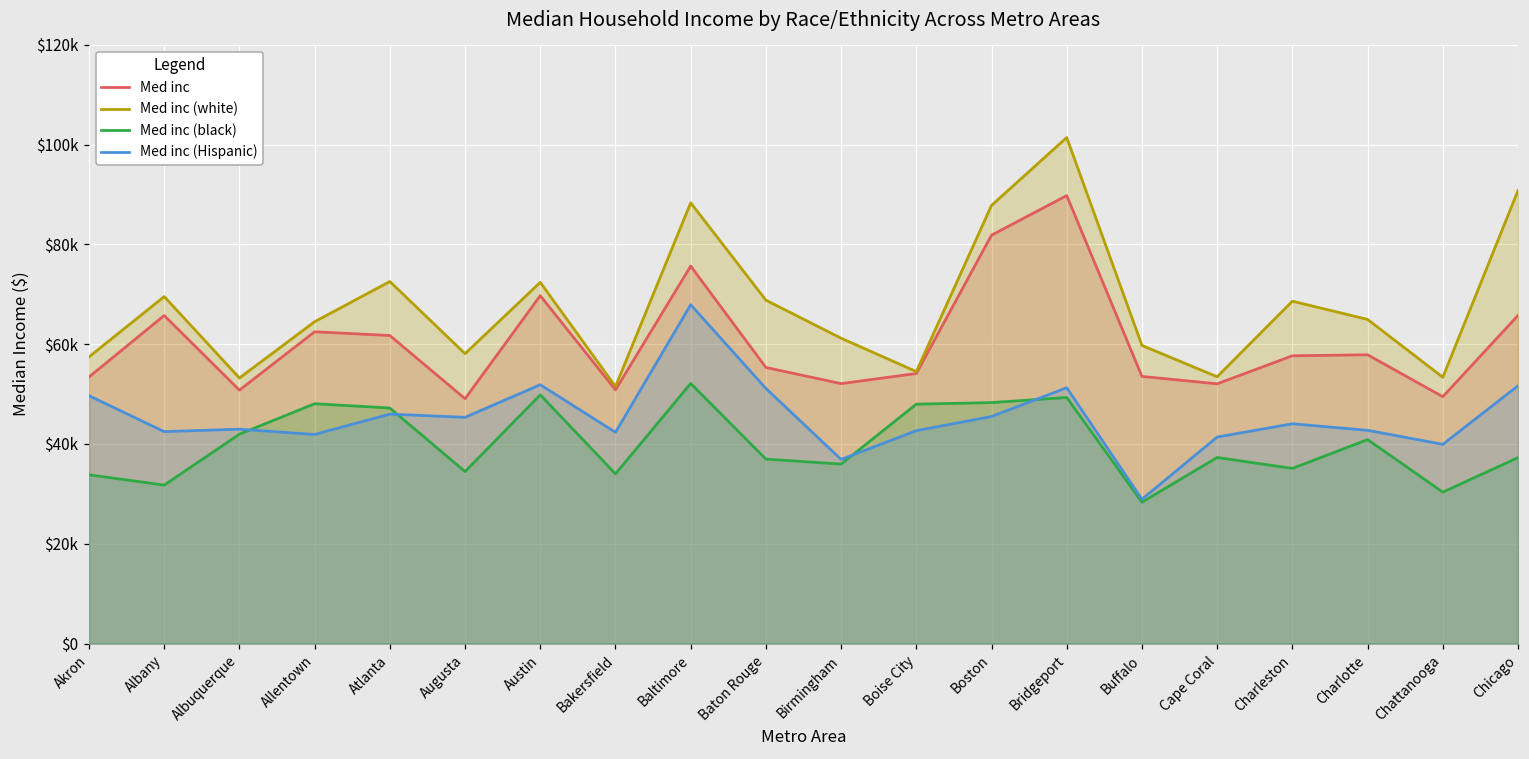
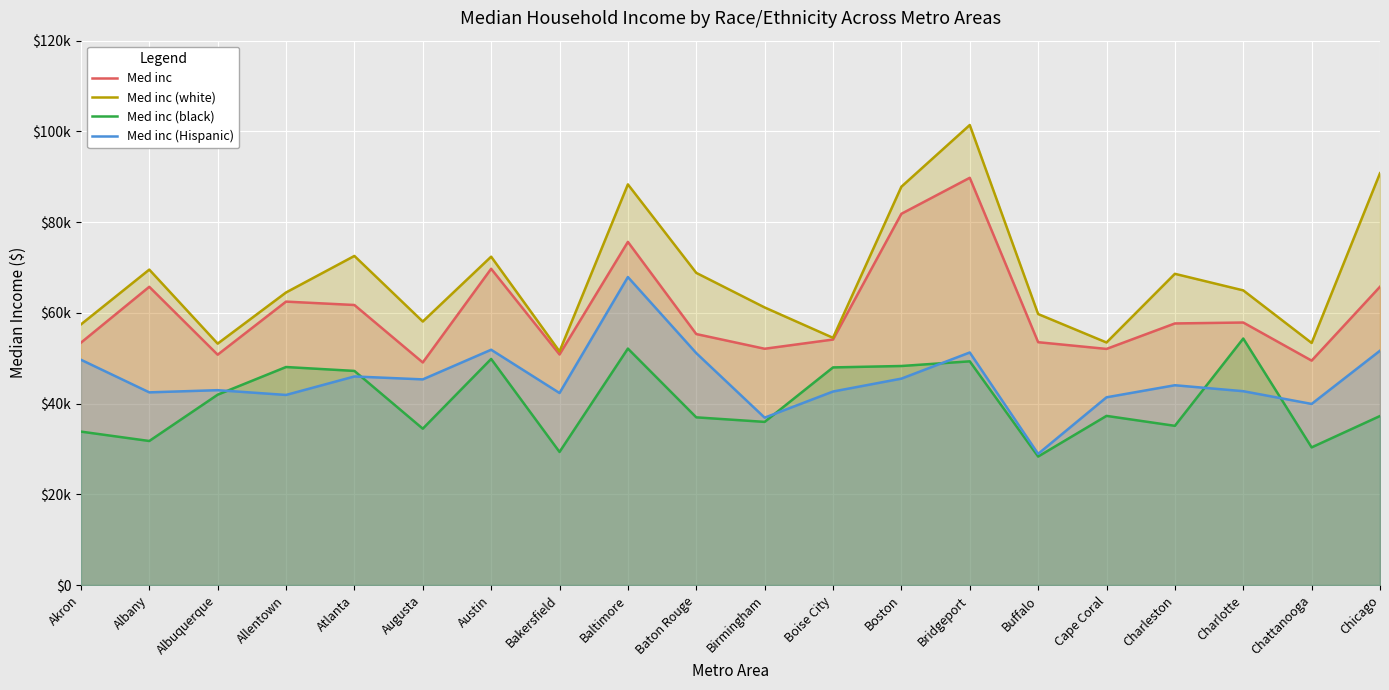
  {
    "Med inc": {
      "Akron": "$53000",
      "Albany": "$66000",
      "Albuquerque": "$51000",
      "Allentown": "$62000",
      "Atlanta": "$62000",
      "Augusta": "$49000",
      "Austin": "$70000",
      "Bakersfield": "$51000",
      "Baltimore": "$76000",
      "Baton Rouge": "$55000",
      "Birmingham": "$52000",
      "Boston": "$82000",
      "Bridgeport": "$90000",
      "Buffalo": "$54000",
      "Cape Coral": "$52000",
      "Charleston": "$58000",
      "Charlotte": "$58000",
      "Chattanooga": "$49000",
      "Chicago": "$66000"
    },
    "Med inc (white)": {
      "Akron": "$57000",
      "Albany": "$70000",
      "Albuquerque": "$53000",
      "Allentown": "$64000",
      "Atlanta": "$73000",
      "Augusta": "$58000",
      "Austin": "$72000",
      "Bakersfield": "$52000",
      "Baltimore": "$88000",
      "Baton Rouge": "$69000",
      "Birmingham": "$61000",
      "Boston": "$88000",
      "Bridgeport": "$101000",
      "Buffalo": "$60000",
      "Cape Coral": "$53000",
      "Charleston": "$69000",
      "Charlotte": "$65000",
      "Chattanooga": "$53000",
      "Chicago": "$91000"
    },
    "Med inc (black)": {
      "Akron": "$34000",
      "Albany": "$32000",
      "Albuquerque": "$42000",
      "Allentown": "$48000",
      "Atlanta": "$47000",
      "Augusta": "$34000",
      "Austin": "$50000",
-     "Bakersfield": "$34000",
+     "Bakersfield": "$29000",
      "Baltimore": "$52000",
      "Baton Rouge": "$37000",
      "Birmingham": "$36000",
      "Boise City": "$48000",
      "Boston": "$48000",
      "Bridgeport": "$49000",
      "Buffalo": "$28000",
      "Cape Coral": "$37000",
      "Charleston": "$35000",
-     "Charlotte": "$41000",
+     "Charlotte": "$54000",
      "Chattanooga": "$30000",
      "Chicago": "$37000"
    },
    "Med inc (Hispanic)": {
      "Akron": "$50000",
      "Albany": "$42000",
      "Albuquerque": "$43000",
      "Allentown": "$42000",
      "Atlanta": "$46000",
      "Augusta": "$45000",
      "Austin": "$52000",
      "Bakersfield": "$42000",
      "Baltimore": "$68000",
      "Baton Rouge": "$51000",
      "Birmingham": "$37000",
      "Boise City": "$43000",
      "Boston": "$46000",
      "Bridgeport": "$51000",
      "Buffalo": "$29000",
      "Cape Coral": "$41000",
      "Charleston": "$44000",
      "Charlotte": "$43000",
      "Chattanooga": "$40000",
      "Chicago": "$52000"
    }
  }
